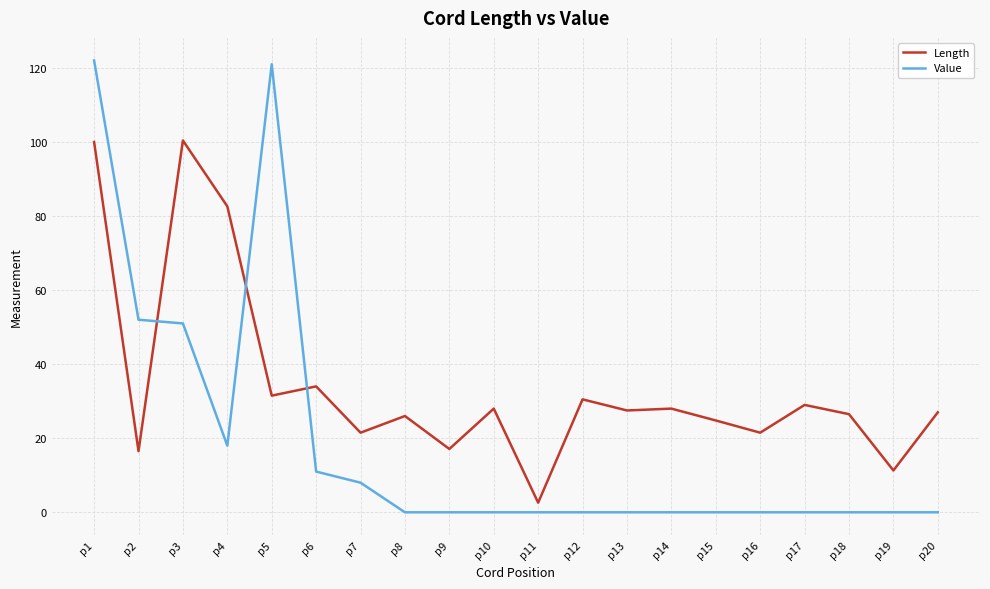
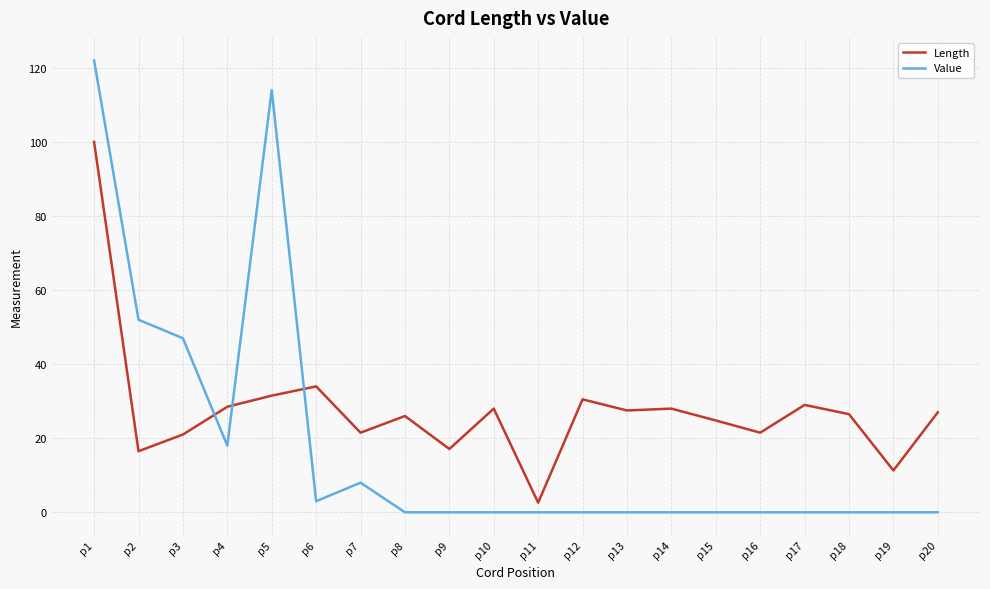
  {
    "Length": {
      "p1": 100,
      "p2": 17,
-     "p3": 100,
-     "p4": 83,
+     "p3": 21,
+     "p4": 29,
      "p5": 32,
      "p6": 34,
      "p7": 22,
      "p8": 26,
      "p9": 17,
      "p10": 28,
      "p11": 3,
      "p12": 31,
      "p13": 28,
      "p14": 28,
      "p15": 25,
      "p16": 22,
      "p17": 29,
      "p18": 27,
      "p19": 11,
      "p20": 27
    },
    "Value": {
      "p1": 122,
      "p2": 52,
-     "p3": 51,
+     "p3": 47,
      "p4": 18,
-     "p5": 121,
-     "p6": 11,
+     "p5": 114,
+     "p6": 3,
      "p7": 8,
      "p8": 0,
      "p9": 0,
      "p10": 0,
      "p11": 0,
      "p12": 0,
      "p13": 0,
      "p14": 0,
      "p15": 0,
      "p16": 0,
      "p17": 0,
      "p18": 0,
      "p19": 0,
      "p20": 0
    }
  }
